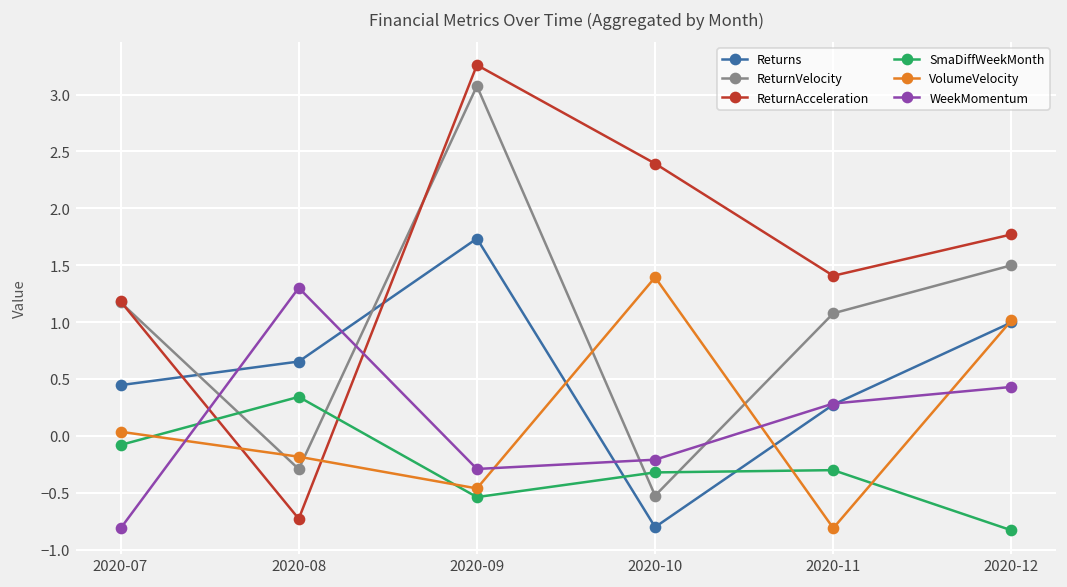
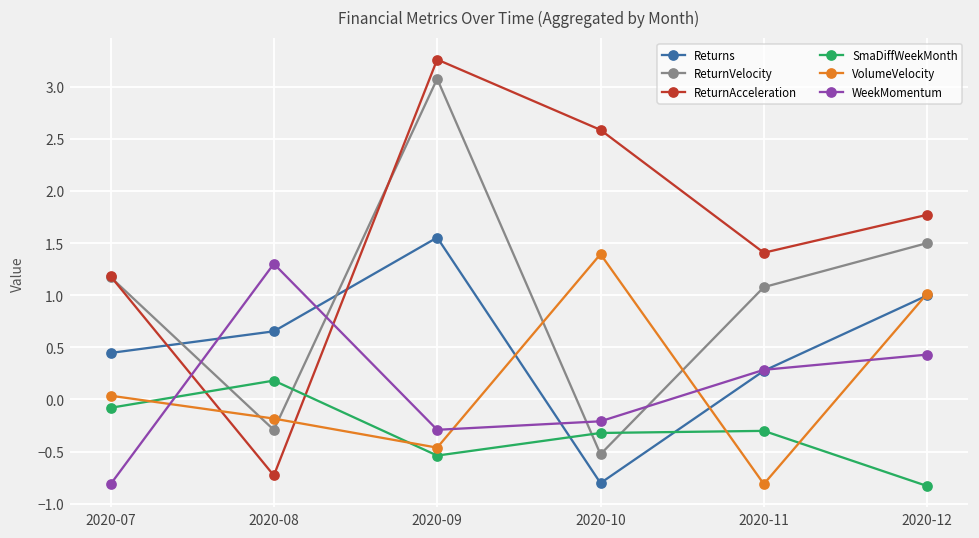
  {
    "Returns": {
      "2020-07": 0.4,
      "2020-08": 0.7,
-     "2020-09": 1.7,
+     "2020-09": 1.6,
      "2020-10": -0.8
    },
    "ReturnVelocity": {
      "2020-08": -0.3,
      "2020-09": 3.1,
      "2020-10": -0.5,
      "2020-11": 1.1,
      "2020-12": 1.5
    },
    "ReturnAcceleration": {
      "2020-08": -0.7,
      "2020-09": 3.3,
-     "2020-10": 2.4,
+     "2020-10": 2.6,
      "2020-11": 1.4,
      "2020-12": 1.8
    },
    "SmaDiffWeekMonth": {
      "2020-07": -0.1,
-     "2020-08": 0.3,
+     "2020-08": 0.2,
      "2020-09": -0.5,
      "2020-10": -0.3,
      "2020-11": -0.3,
      "2020-12": -0.8
    },
    "VolumeVelocity": {
      "2020-07": 0.0,
      "2020-08": -0.2,
      "2020-09": -0.5,
      "2020-10": 1.4,
      "2020-11": -0.8
    },
    "WeekMomentum": {
      "2020-07": -0.8,
      "2020-08": 1.3,
      "2020-09": -0.3,
      "2020-10": -0.2,
      "2020-12": 0.4
    }
  }
